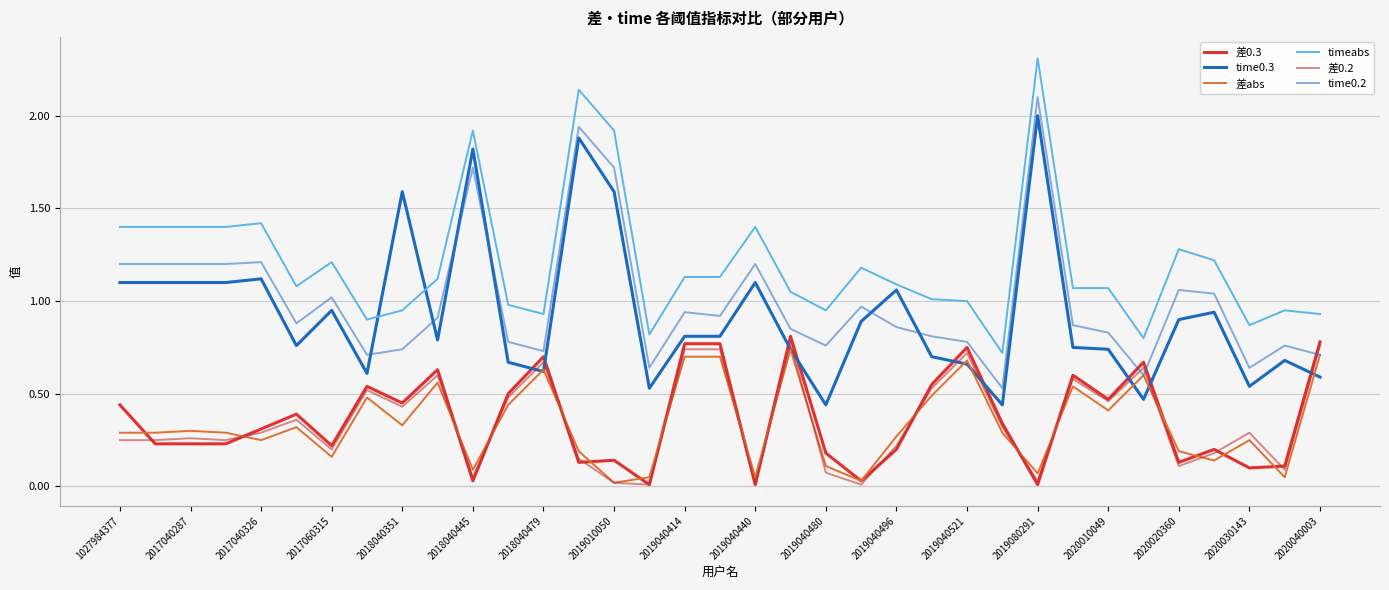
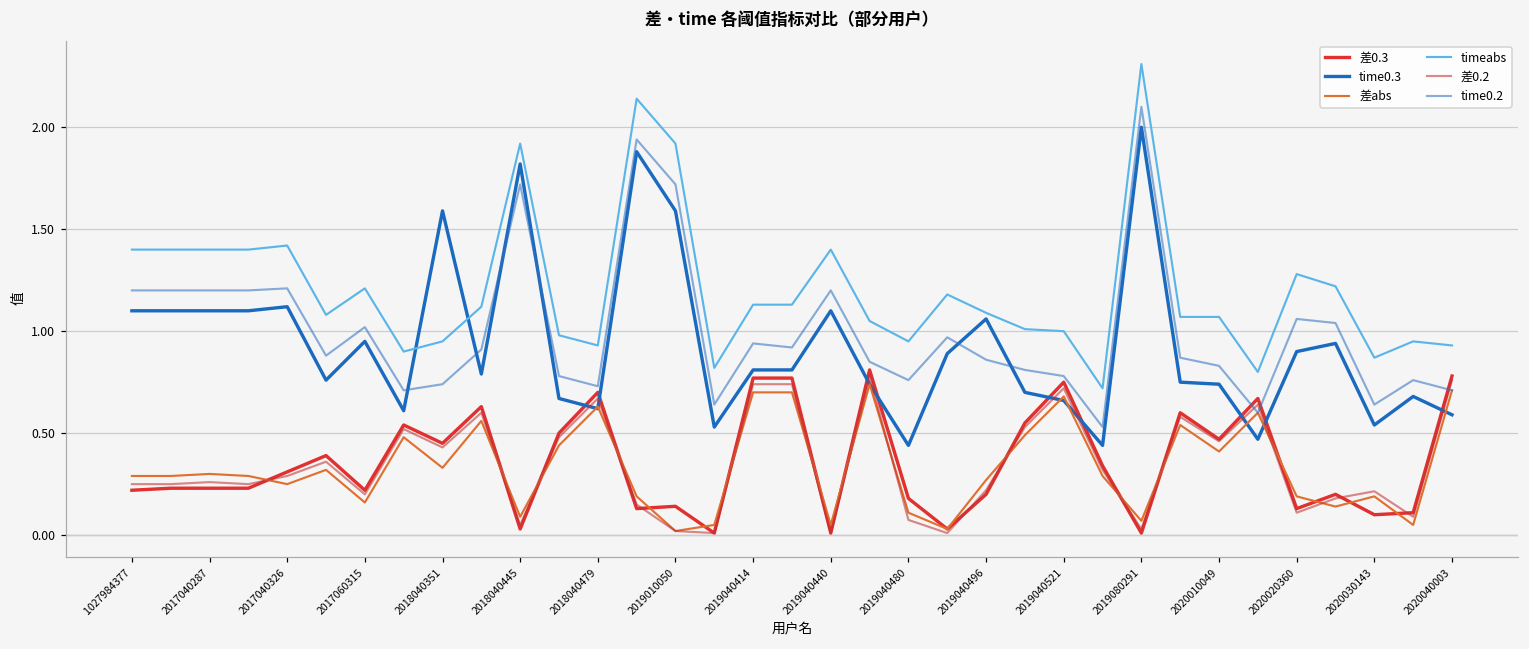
  {
    "差0.3": {
-     "1027984377": 0.44,
+     "1027984377": 0.22,
      "2017040287": 0.23,
      "2017040326": 0.31,
      "2017060315": 0.22,
      "2018040351": 0.45,
      "2018040445": 0.03,
      "2018040479": 0.70,
      "2019010050": 0.14,
      "2019040414": 0.77,
      "2019040480": 0.18,
      "2019040496": 0.20,
      "2019040521": 0.75,
      "2019080291": 0.01,
      "2020020360": 0.13,
      "2020030143": 0.10,
      "2020040003": 0.78
    },
    "time0.3": {
      "1027984377": 1.10,
      "2017040287": 1.10,
      "2017040326": 1.12,
      "2017060315": 0.95,
      "2018040351": 1.59,
      "2018040445": 1.82,
      "2019010050": 1.59,
      "2019040414": 0.81,
      "2019040440": 1.10,
      "2019040480": 0.44,
      "2019040496": 1.06,
      "2019040521": 0.66,
      "2019080291": 2.00,
      "2020010049": 0.74,
      "2020020360": 0.90,
      "2020030143": 0.54,
      "2020040003": 0.59
    },
    "差abs": {
      "1027984377": 0.29,
      "2017040287": 0.30,
      "2017040326": 0.25,
      "2017060315": 0.16,
      "2018040351": 0.33,
      "2018040445": 0.09,
      "2019040414": 0.70,
      "2019040440": 0.05,
      "2019040480": 0.11,
      "2019040496": 0.27,
      "2019040521": 0.68,
      "2019080291": 0.07,
      "2020010049": 0.41,
      "2020020360": 0.19,
-     "2020030143": 0.25
+     "2020030143": 0.19
    },
    "差0.2": {
      "1027984377": 0.25,
      "2017040287": 0.26,
      "2017040326": 0.29,
      "2017060315": 0.20,
      "2018040351": 0.43,
      "2018040445": 0.05,
      "2018040479": 0.67,
      "2019040414": 0.74,
      "2019040480": 0.07,
      "2019040496": 0.22,
      "2019040521": 0.72,
      "2019080291": 0.03,
      "2020020360": 0.11,
-     "2020030143": 0.29,
+     "2020030143": 0.21,
      "2020040003": 0.76
    }
  }
